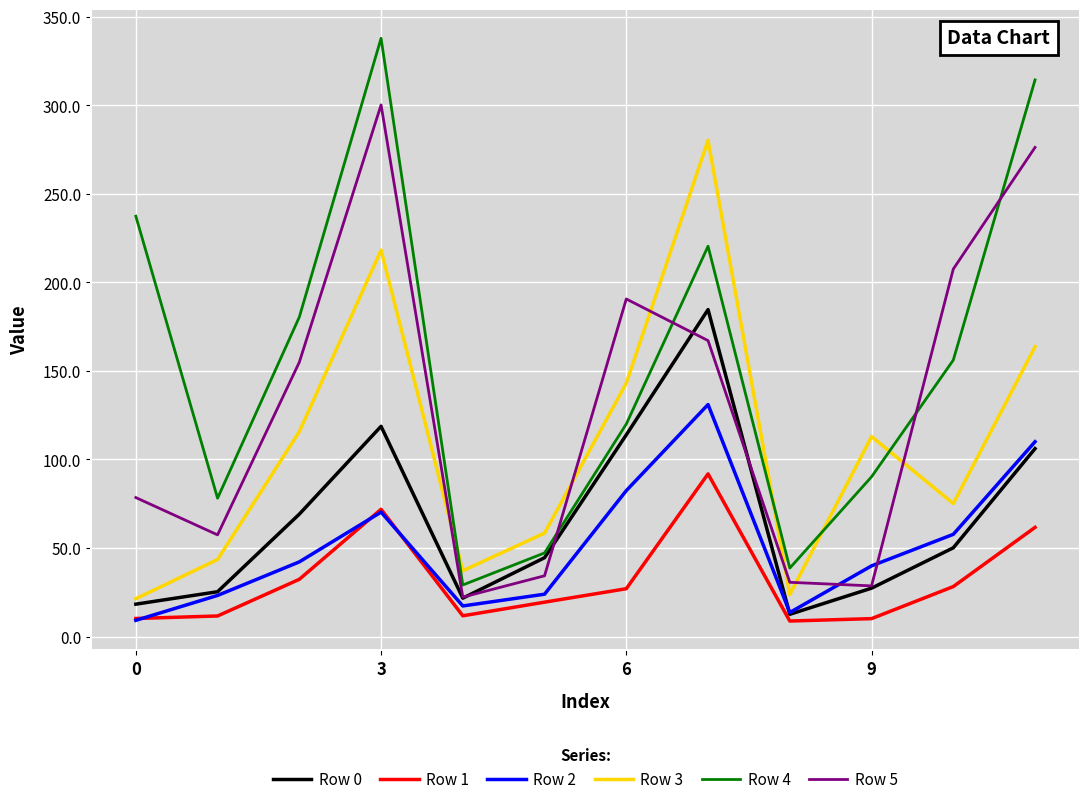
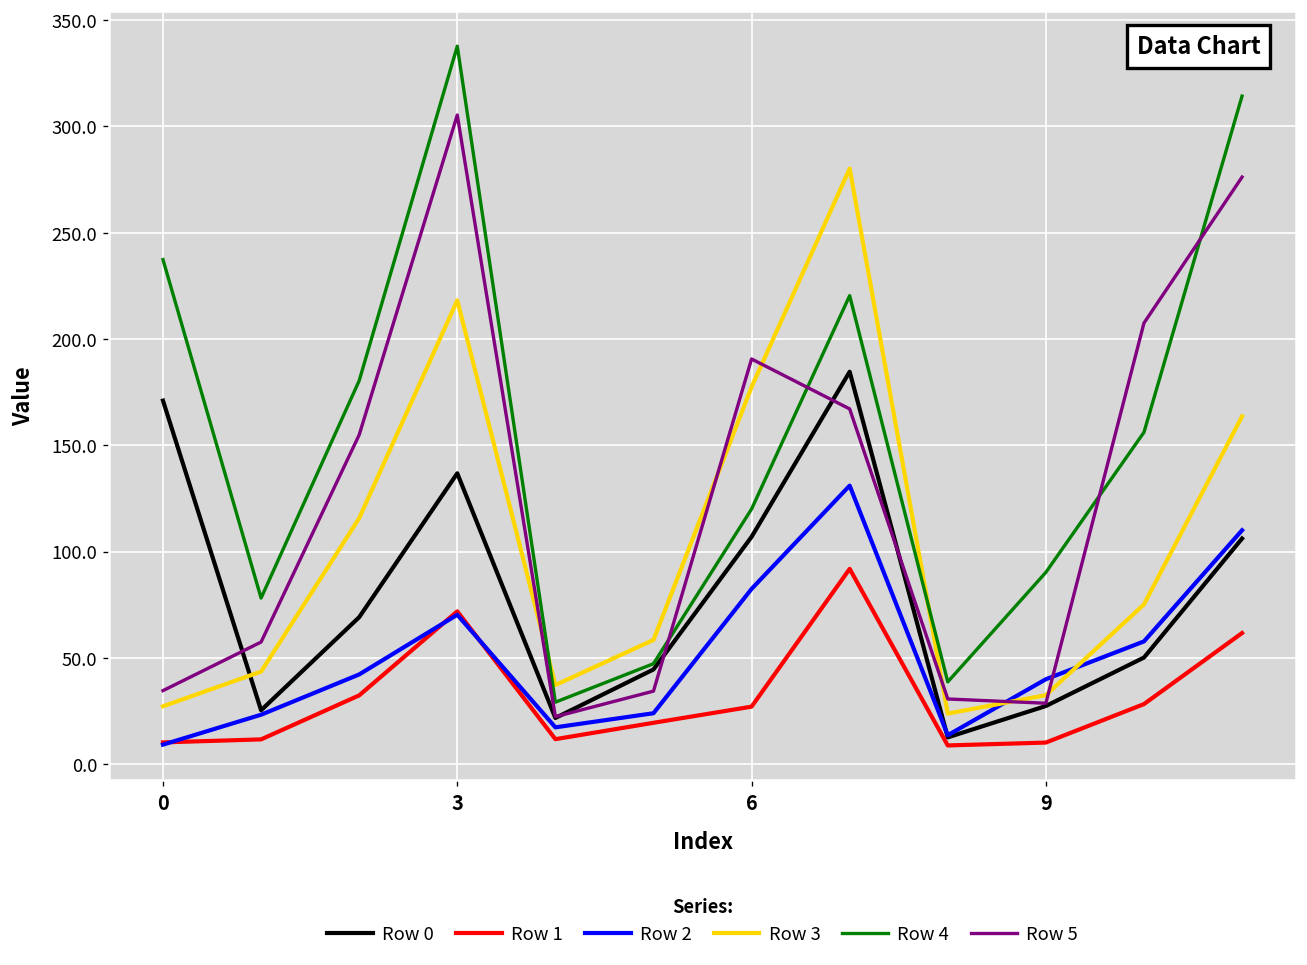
  {
    "Row 0": {
-     "0": 18,
-     "3": 119,
-     "6": 114
+     "0": 171,
+     "3": 137,
+     "6": 107
    },
    "Row 1": {
      "3": 72,
      "6": 27,
      "9": 10
    },
    "Row 2": {
      "3": 70,
      "6": 82,
      "9": 40
    },
    "Row 3": {
-     "0": 21,
+     "0": 27,
      "3": 218,
-     "6": 143,
-     "9": 113
+     "6": 177,
+     "9": 32
    },
    "Row 4": {
      "0": 237,
      "3": 338,
      "6": 120,
      "9": 90
    },
    "Row 5": {
-     "0": 78,
-     "3": 300,
+     "0": 35,
+     "3": 305,
      "6": 191
    }
  }
